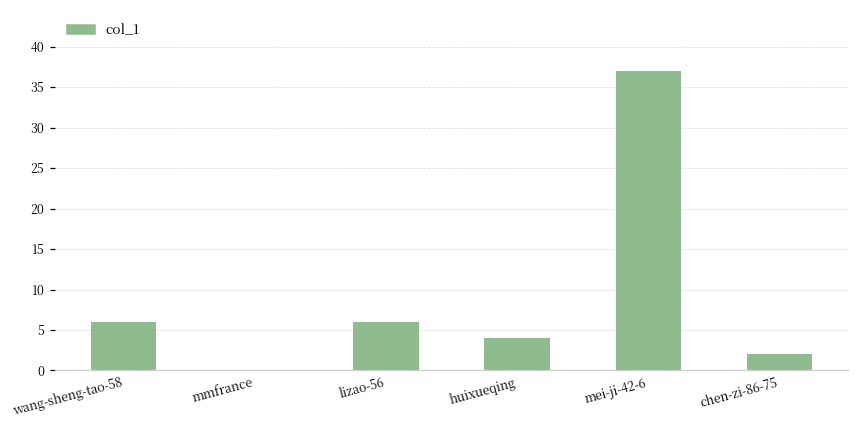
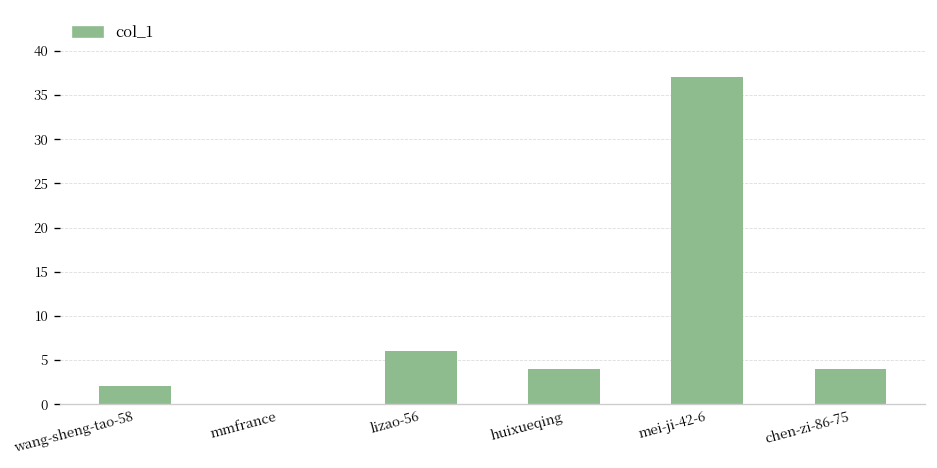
  {
-   "wang-sheng-tao-58": 6,
+   "wang-sheng-tao-58": 2,
    "mmfrance": 0,
    "lizao-56": 6,
    "huixueqing": 4,
    "mei-ji-42-6": 37,
-   "chen-zi-86-75": 2
+   "chen-zi-86-75": 4
  }
